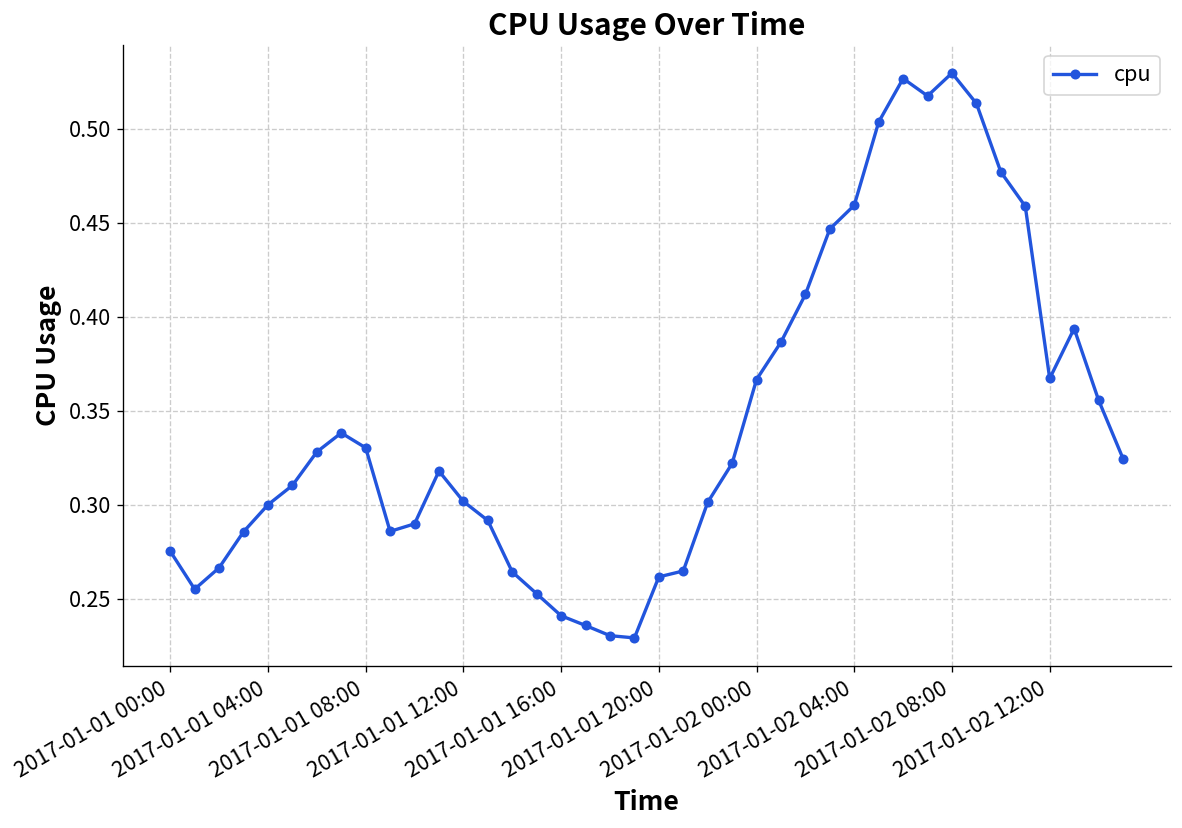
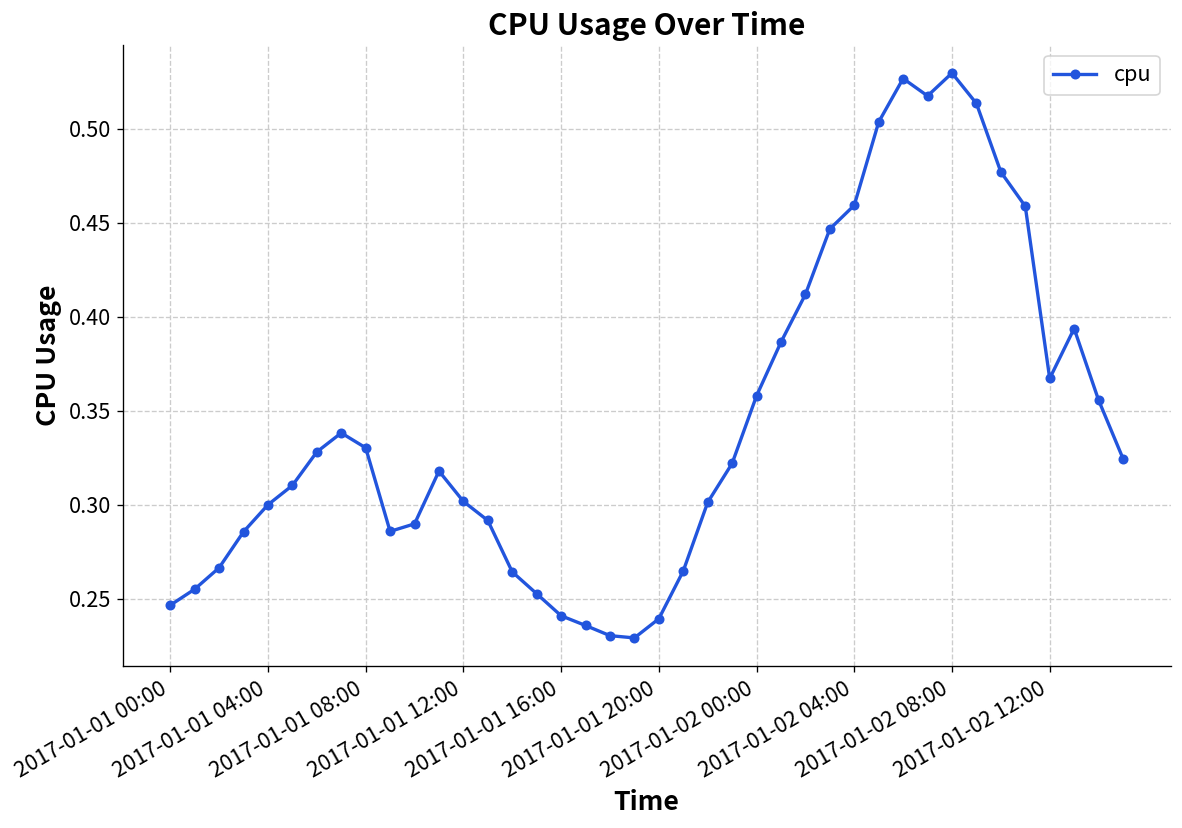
  {
-   "2017-01-01 00:00": 0.275,
+   "2017-01-01 00:00": 0.246,
    "2017-01-01 04:00": 0.300,
    "2017-01-01 08:00": 0.330,
    "2017-01-01 12:00": 0.302,
    "2017-01-01 16:00": 0.241,
-   "2017-01-01 20:00": 0.262,
-   "2017-01-02 00:00": 0.367,
+   "2017-01-01 20:00": 0.239,
+   "2017-01-02 00:00": 0.358,
    "2017-01-02 04:00": 0.459,
    "2017-01-02 08:00": 0.530,
    "2017-01-02 12:00": 0.367
  }
